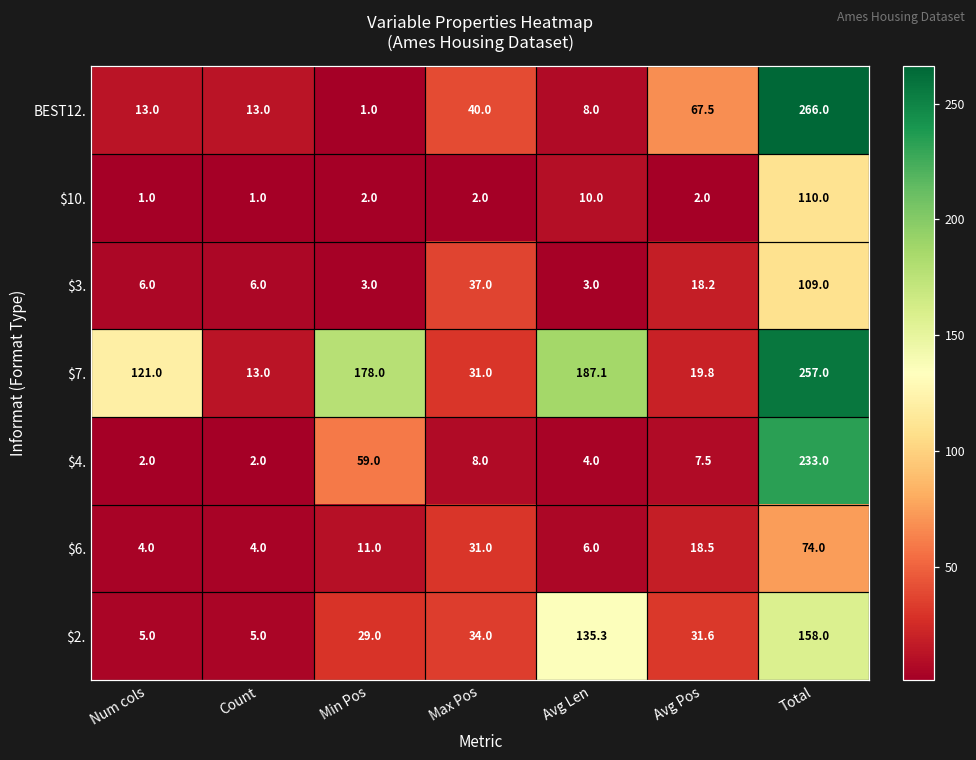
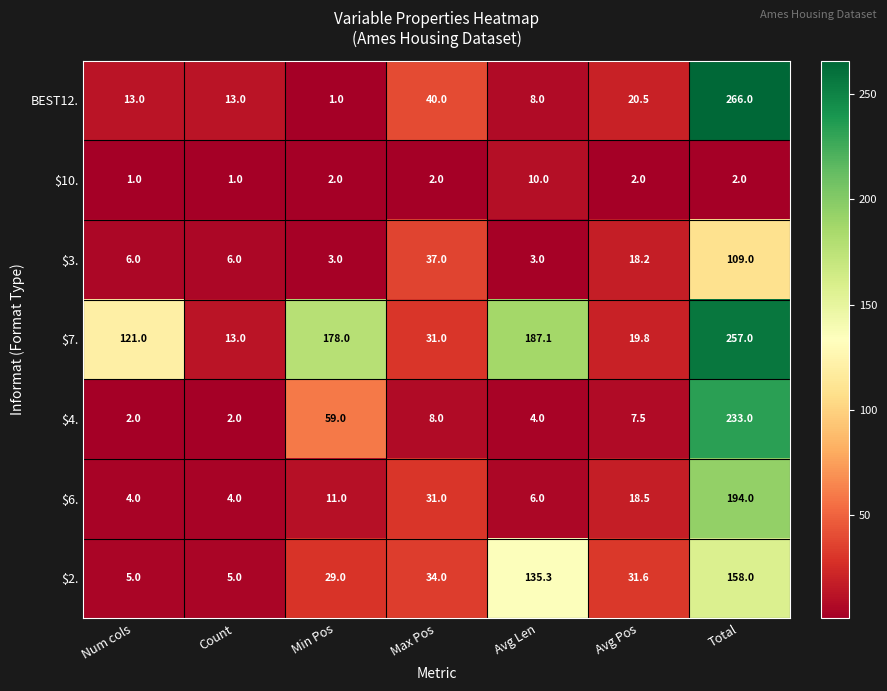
  {
    "BEST12.": {
      "Num cols": 13.0,
      "Count": 13.0,
      "Min Pos": 1.0,
      "Max Pos": 40.0,
      "Avg Len": 8.0,
-     "Avg Pos": 67.5,
+     "Avg Pos": 20.5,
      "Total": 266.0
    },
    "$10.": {
      "Num cols": 1.0,
      "Count": 1.0,
      "Min Pos": 2.0,
      "Max Pos": 2.0,
      "Avg Len": 10.0,
      "Avg Pos": 2.0,
-     "Total": 110.0
+     "Total": 2.0
    },
    "$3.": {
      "Num cols": 6.0,
      "Count": 6.0,
      "Min Pos": 3.0,
      "Max Pos": 37.0,
      "Avg Len": 3.0,
      "Avg Pos": 18.2,
      "Total": 109.0
    },
    "$7.": {
      "Num cols": 121.0,
      "Count": 13.0,
      "Min Pos": 178.0,
      "Max Pos": 31.0,
      "Avg Len": 187.1,
      "Avg Pos": 19.8,
      "Total": 257.0
    },
    "$4.": {
      "Num cols": 2.0,
      "Count": 2.0,
      "Min Pos": 59.0,
      "Max Pos": 8.0,
      "Avg Len": 4.0,
      "Avg Pos": 7.5,
      "Total": 233.0
    },
    "$6.": {
      "Num cols": 4.0,
      "Count": 4.0,
      "Min Pos": 11.0,
      "Max Pos": 31.0,
      "Avg Len": 6.0,
      "Avg Pos": 18.5,
-     "Total": 74.0
+     "Total": 194.0
    },
    "$2.": {
      "Num cols": 5.0,
      "Count": 5.0,
      "Min Pos": 29.0,
      "Max Pos": 34.0,
      "Avg Len": 135.3,
      "Avg Pos": 31.6,
      "Total": 158.0
    }
  }
